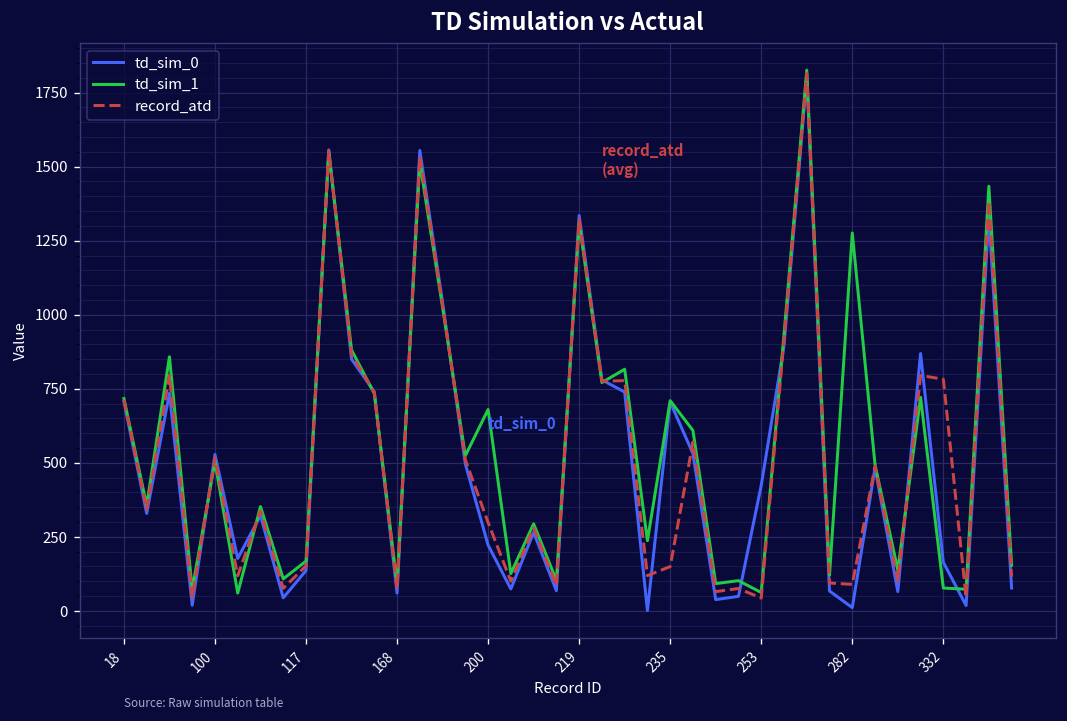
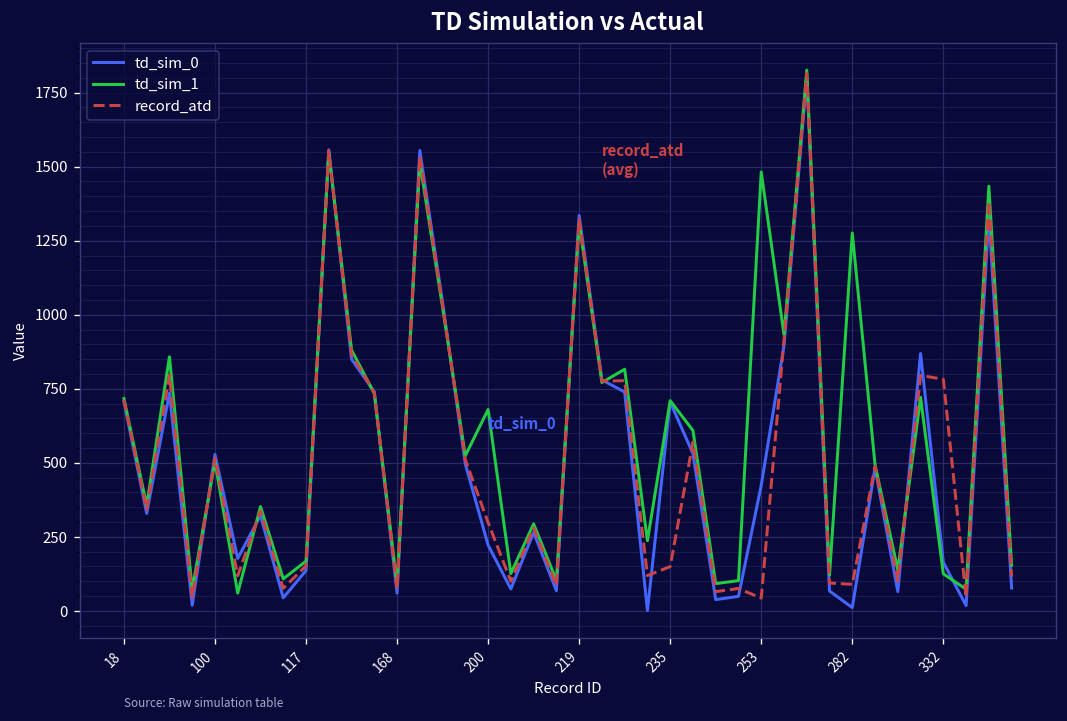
  {
    "td_sim_0": {
      "100": 530,
      "117": 140,
      "168": 60,
      "200": 220,
      "219": 1340,
      "253": 420,
      "282": 10,
      "332": 160
    },
    "td_sim_1": {
      "100": 500,
      "117": 170,
      "168": 90,
      "219": 1310,
-     "253": 60,
+     "253": 1480,
      "282": 1280,
-     "332": 80
+     "332": 130
    },
    "record_atd": {
      "100": 520,
      "117": 150,
      "168": 70,
      "200": 300,
      "219": 1320,
      "235": 150,
      "253": 40,
      "282": 90,
      "332": 780
    }
  }
